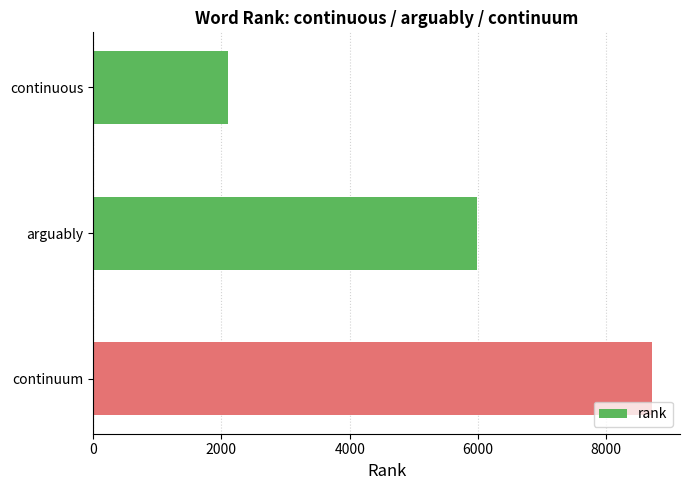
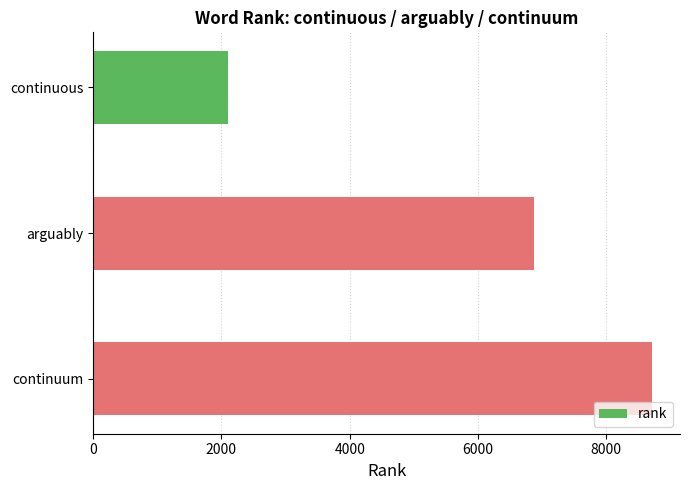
  {
    "continuous": 2100,
-   "arguably": 6000,
+   "arguably": 6900,
    "continuum": 8700
  }
